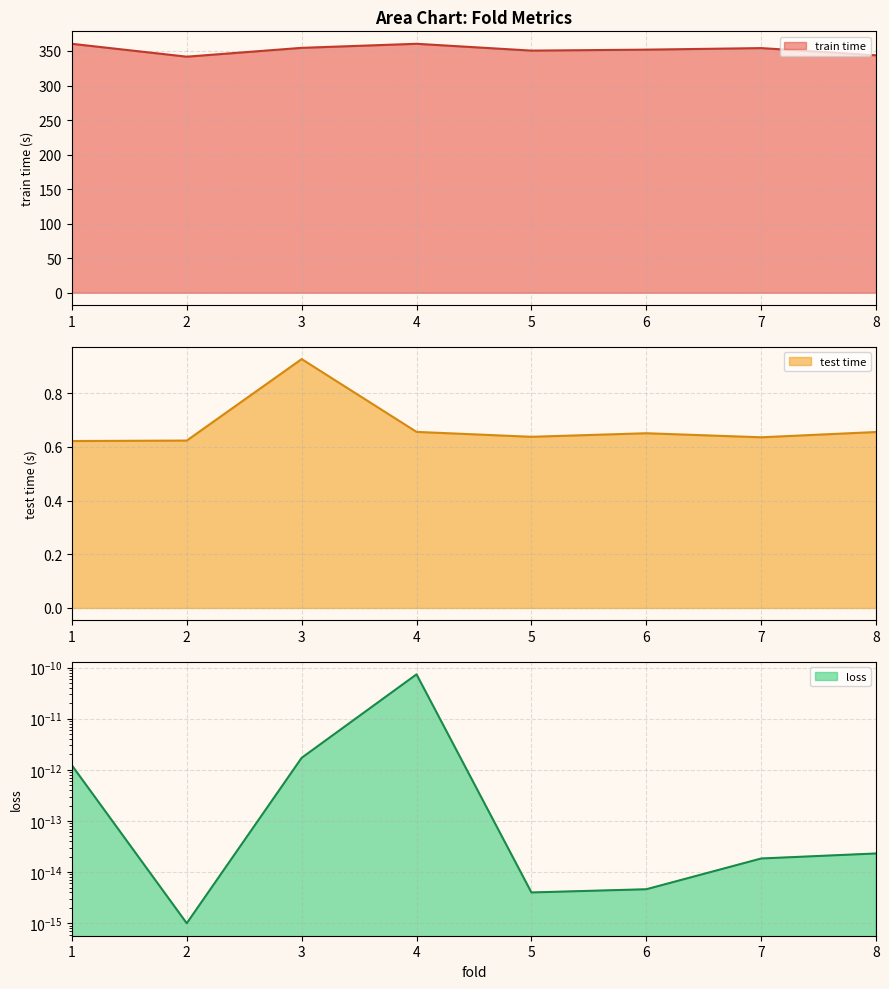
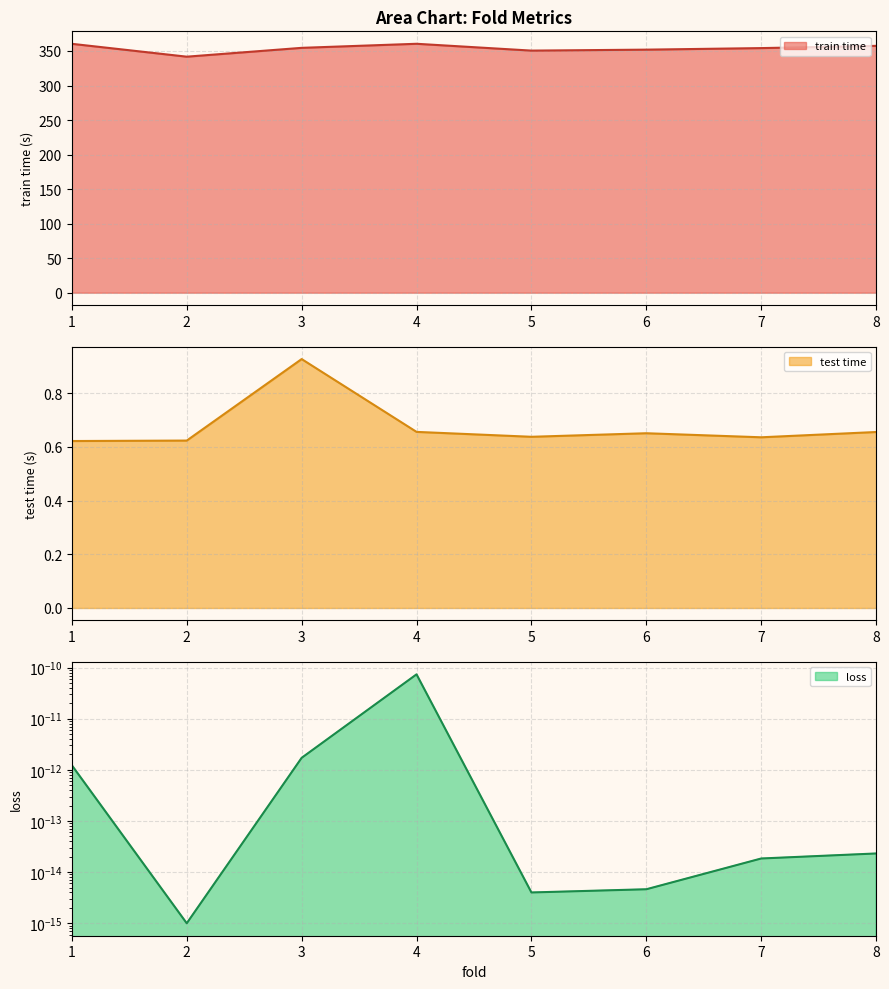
  {
    "Area Chart: Fold Metrics": {
      "1": 360,
      "2": 340,
      "3": 350,
      "4": 360,
      "5": 350,
      "6": 350,
      "7": 350,
-     "8": 340
+     "8": 360
    }
  }
